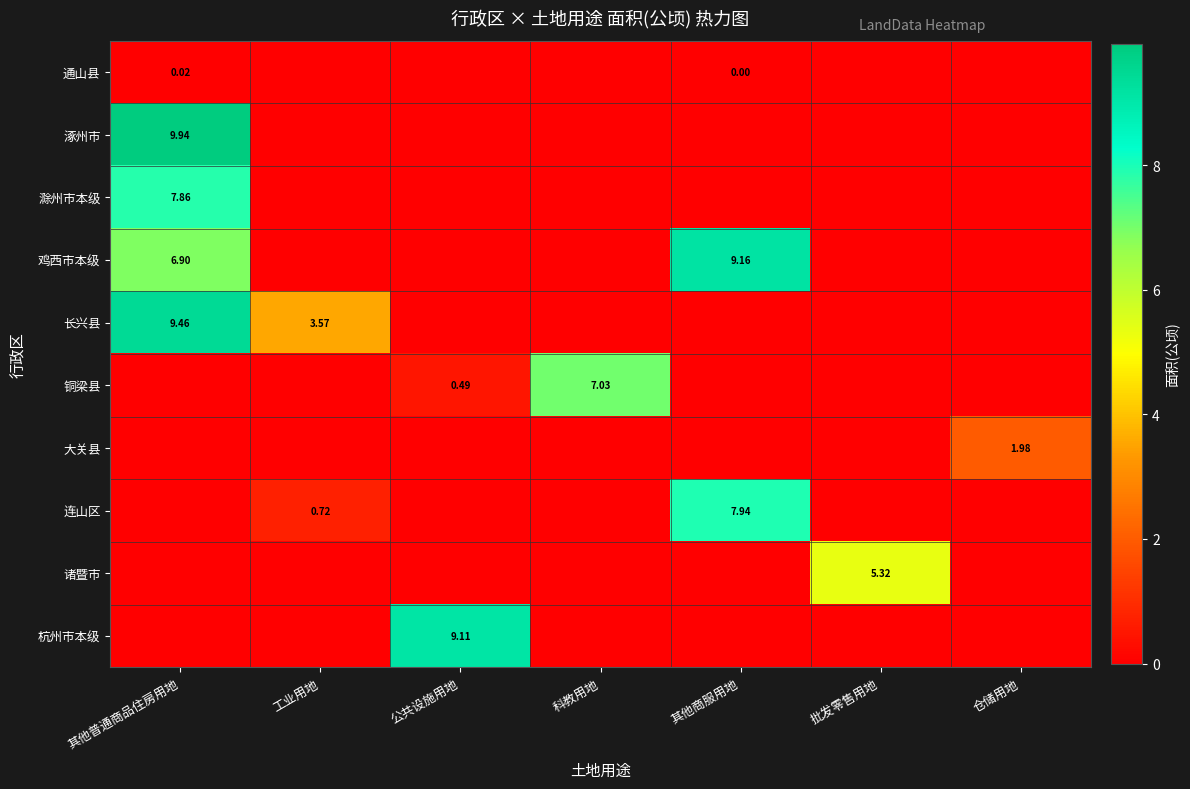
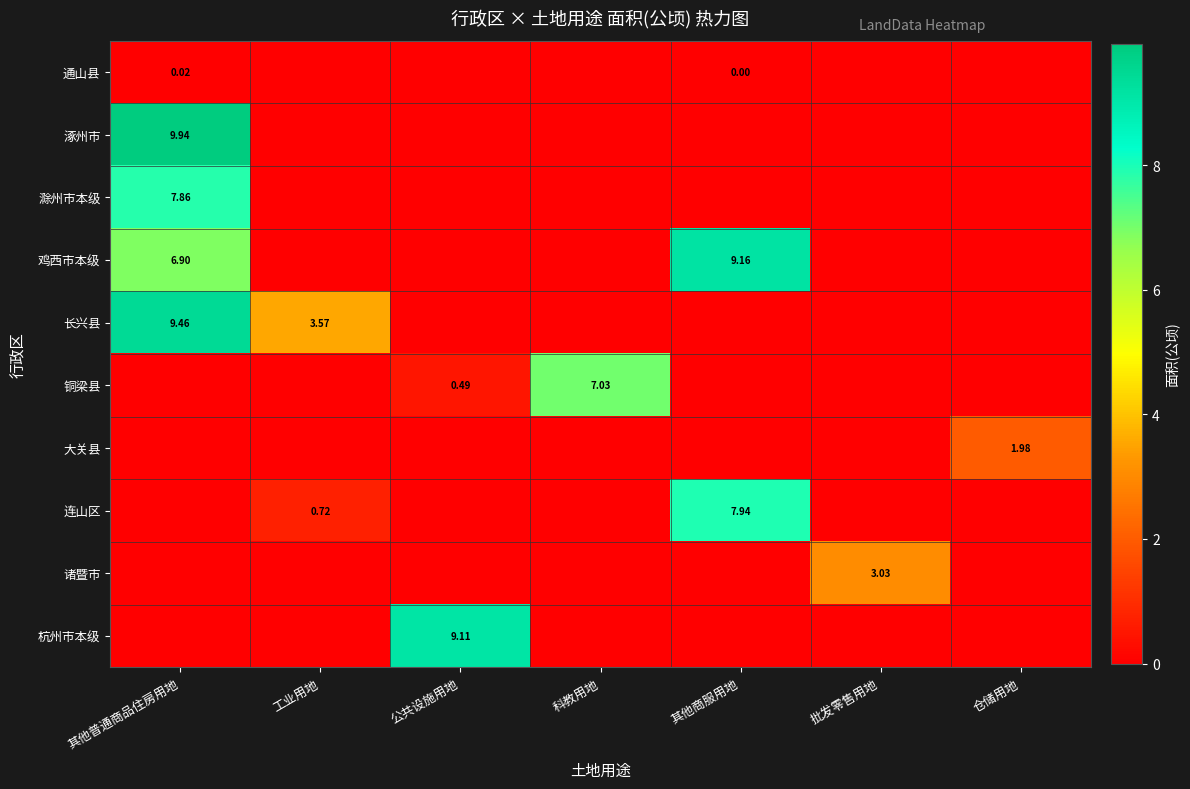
  {
    "通山县": {
      "其他普通商品住房用地": 0.02,
      "其他商服用地": 0.00
    },
    "涿州市": {
      "其他普通商品住房用地": 9.94
    },
    "滁州市本级": {
      "其他普通商品住房用地": 7.86
    },
    "鸡西市本级": {
      "其他普通商品住房用地": 6.90,
      "其他商服用地": 9.16
    },
    "长兴县": {
      "其他普通商品住房用地": 9.46,
      "工业用地": 3.57
    },
    "铜梁县": {
      "公共设施用地": 0.49,
      "科教用地": 7.03
    },
    "大关县": {
      "仓储用地": 1.98
    },
    "连山区": {
      "工业用地": 0.72,
      "其他商服用地": 7.94
    },
    "诸暨市": {
-     "批发零售用地": 5.32
+     "批发零售用地": 3.03
    },
    "杭州市本级": {
      "公共设施用地": 9.11
    }
  }
